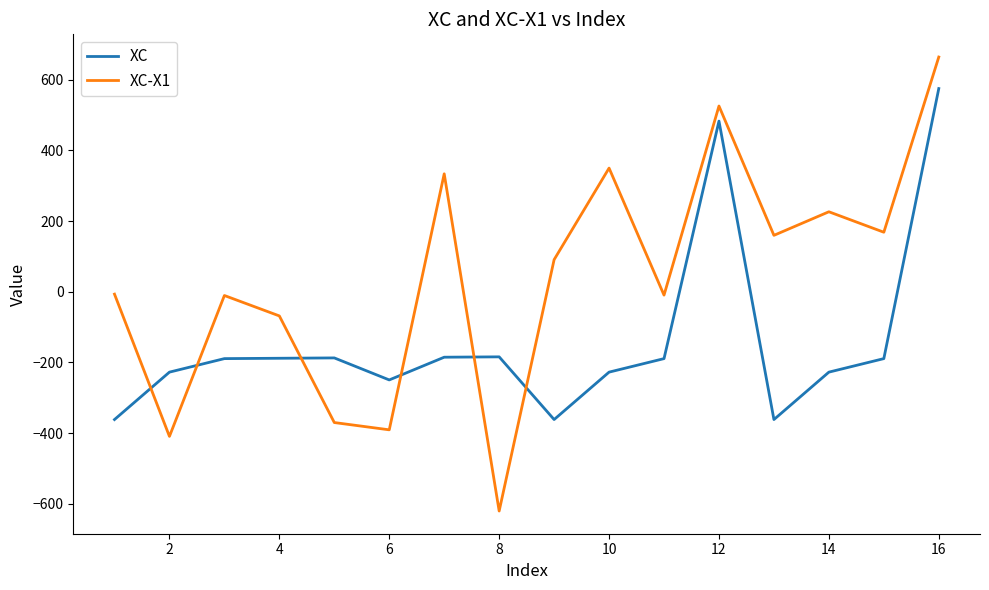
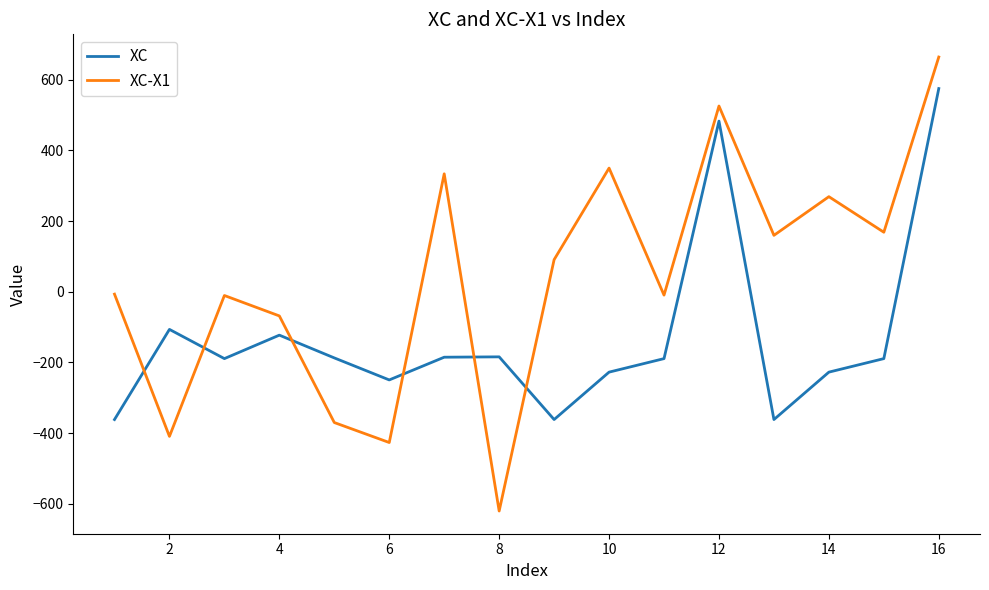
  {
    "XC": {
-     "2": -230,
-     "4": -190,
+     "2": -110,
+     "4": -120,
      "6": -250,
      "8": -180,
      "10": -230,
      "12": 480,
      "14": -230,
      "16": 580
    },
    "XC-X1": {
      "2": -410,
      "4": -70,
-     "6": -390,
+     "6": -430,
      "8": -620,
      "10": 350,
      "12": 530,
-     "14": 230,
+     "14": 270,
      "16": 660
    }
  }
